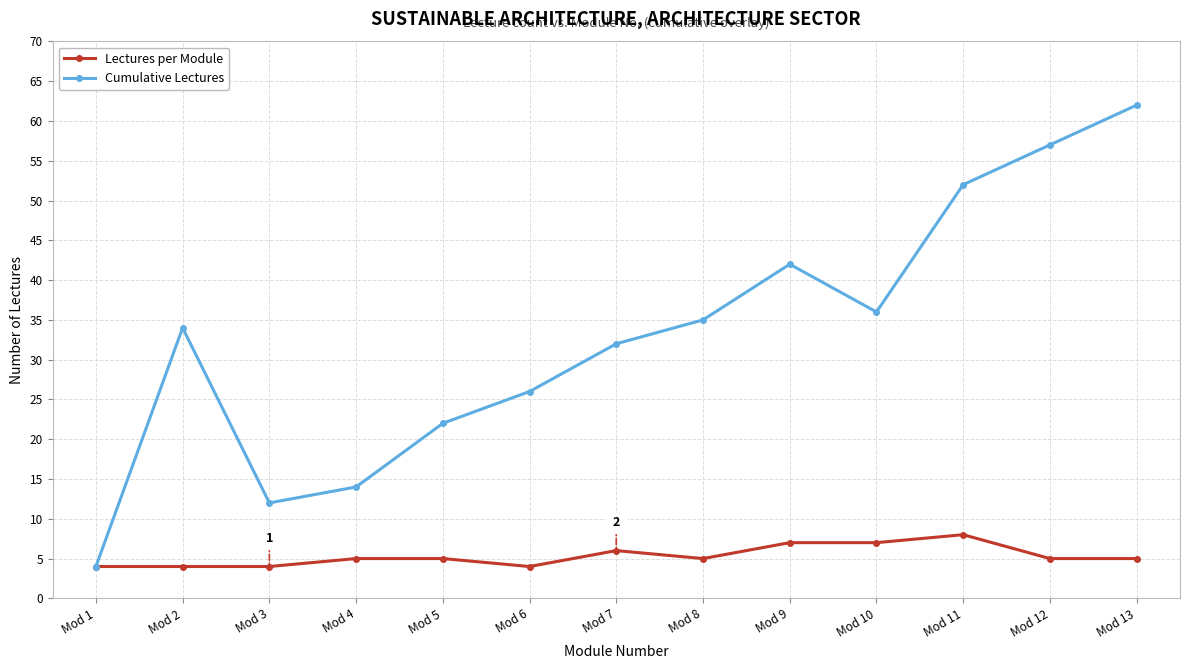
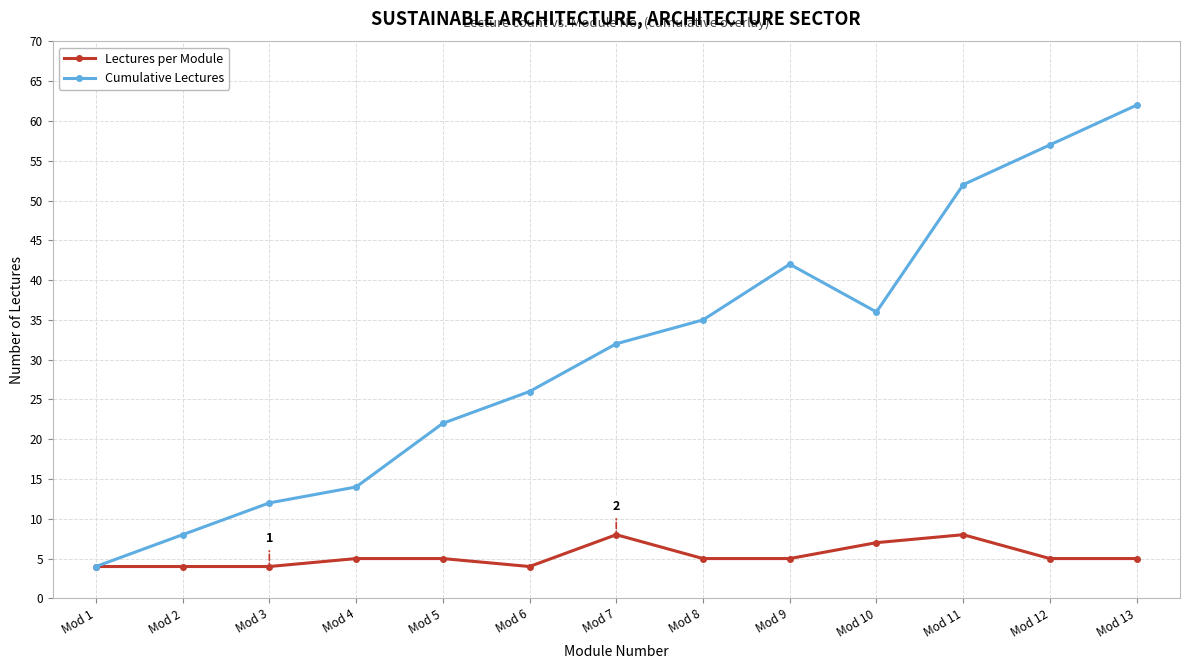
  {
    "Lectures per Module": {
      "Mod 2": 4,
      "Mod 3": 4,
      "Mod 4": 5,
      "Mod 5": 5,
      "Mod 6": 4,
-     "Mod 7": 6,
+     "Mod 7": 8,
      "Mod 8": 5,
-     "Mod 9": 7,
+     "Mod 9": 5,
      "Mod 10": 7,
      "Mod 11": 8,
      "Mod 12": 5,
      "Mod 13": 5
    },
    "Cumulative Lectures": {
-     "Mod 2": 34,
+     "Mod 2": 8,
      "Mod 3": 12,
      "Mod 4": 14,
      "Mod 5": 22,
      "Mod 6": 26,
      "Mod 7": 32,
      "Mod 8": 35,
      "Mod 9": 42,
      "Mod 10": 36,
      "Mod 11": 52,
      "Mod 12": 57,
      "Mod 13": 62
    }
  }
